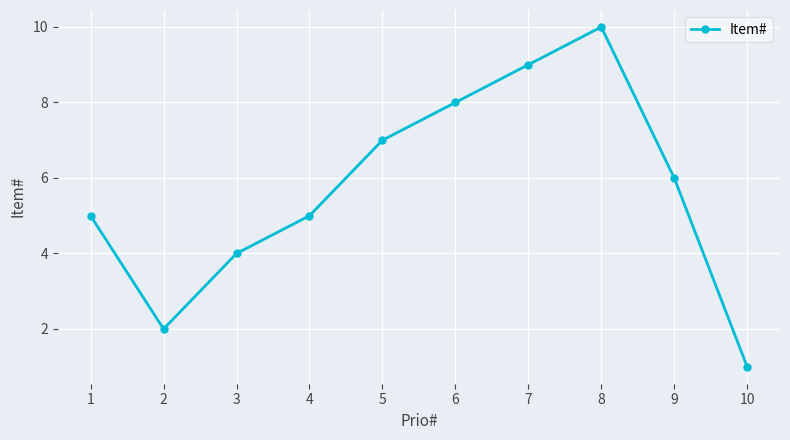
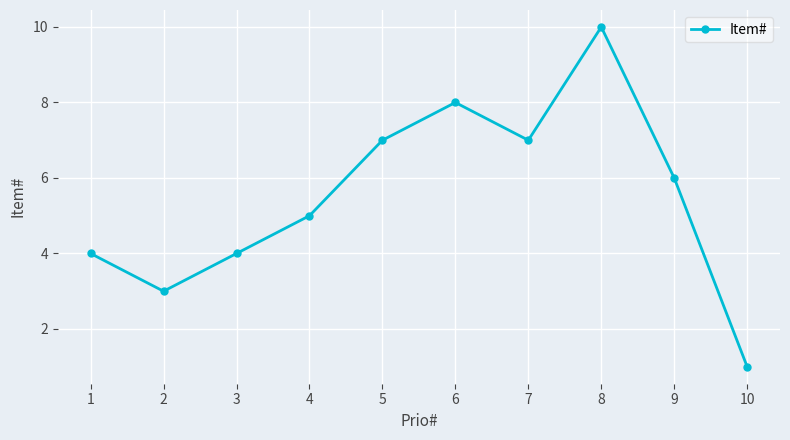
  {
-   "1": 5,
-   "2": 2,
+   "1": 4,
+   "2": 3,
    "3": 4,
    "4": 5,
    "5": 7,
    "6": 8,
-   "7": 9,
+   "7": 7,
    "8": 10,
    "9": 6,
    "10": 1
  }
